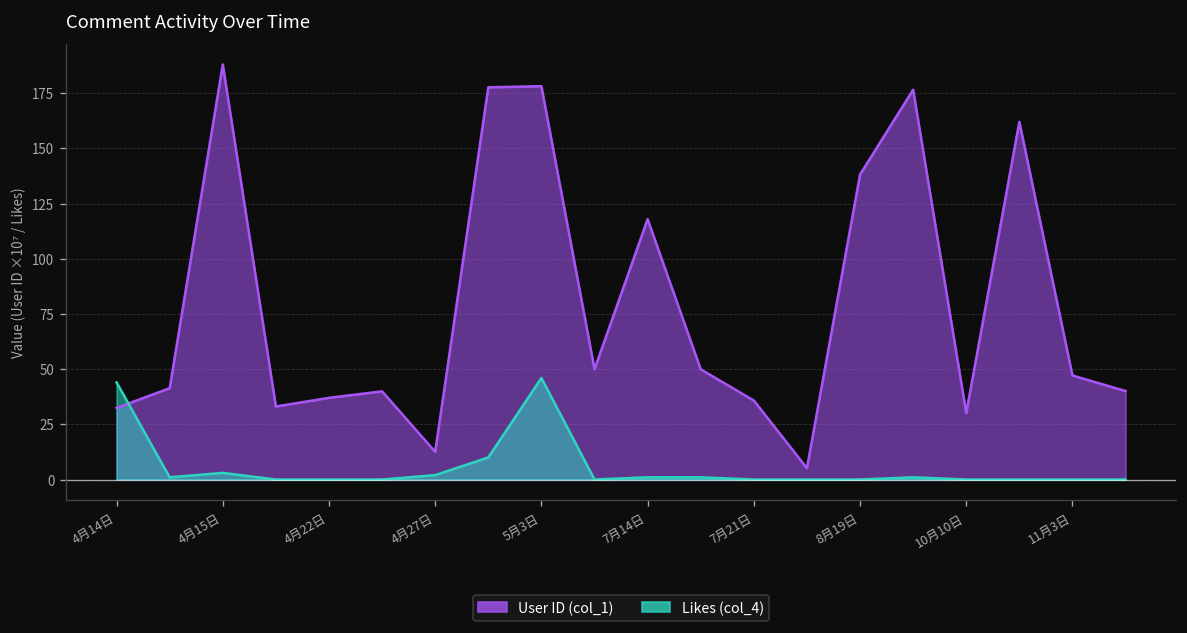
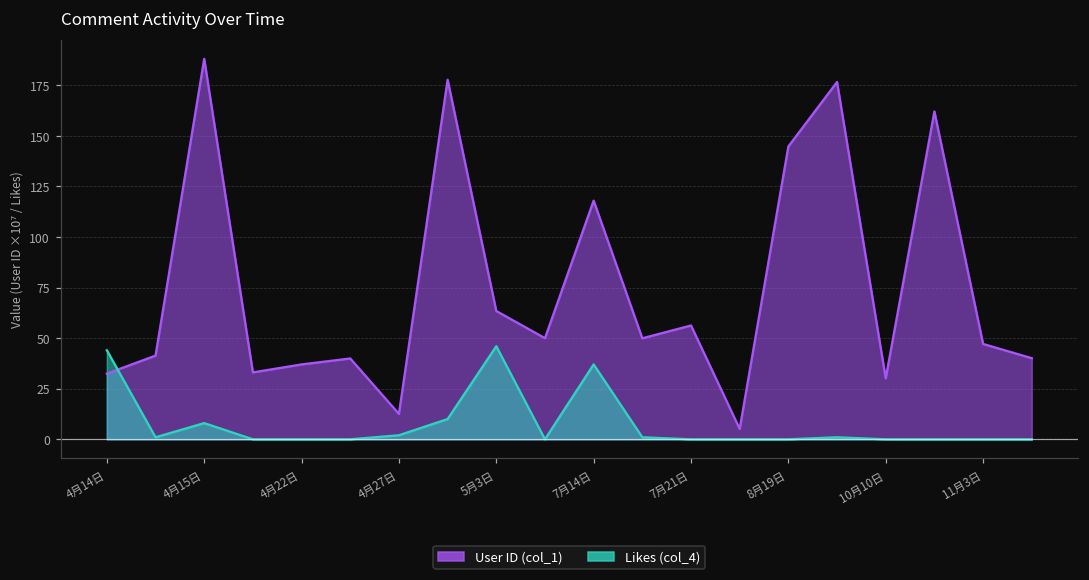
  {
    "User ID (col_1)": {
      "4月15日": 188,
-     "5月3日": 178,
+     "5月3日": 63,
      "7月14日": 118,
-     "7月21日": 36,
-     "8月19日": 138,
+     "7月21日": 56,
+     "8月19日": 145,
      "10月10日": 30,
      "11月3日": 47
    },
    "Likes (col_4)": {
-     "4月15日": 3,
+     "4月15日": 8,
      "5月3日": 46,
-     "7月14日": 1,
+     "7月14日": 37,
      "7月21日": 0,
      "8月19日": 0,
      "10月10日": 0,
      "11月3日": 0
    }
  }
